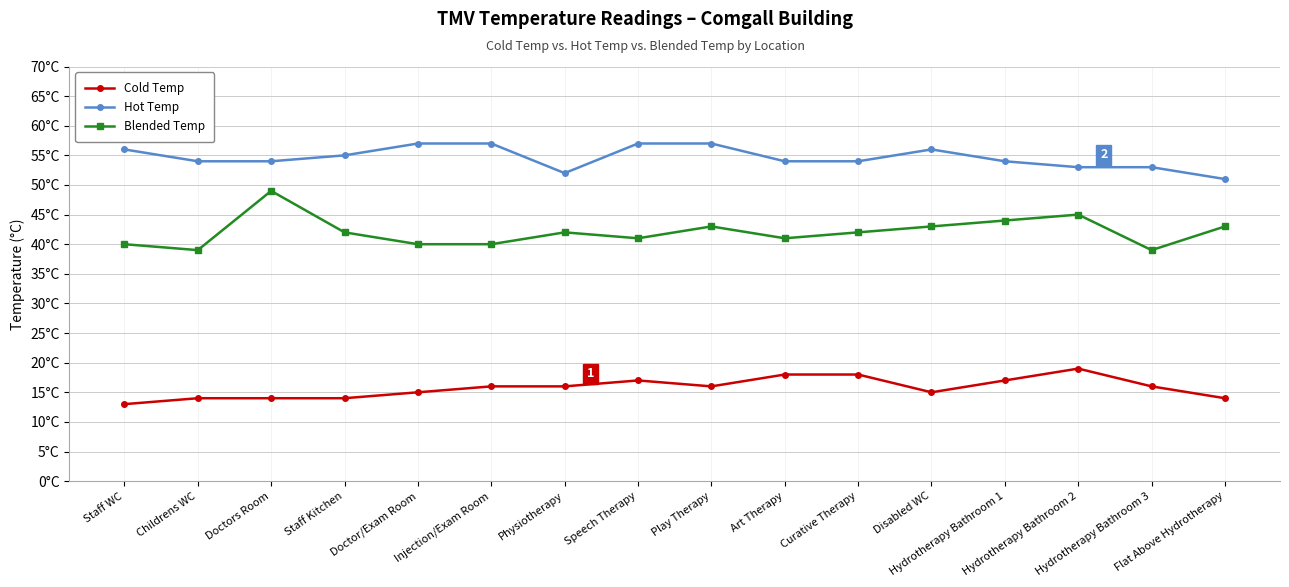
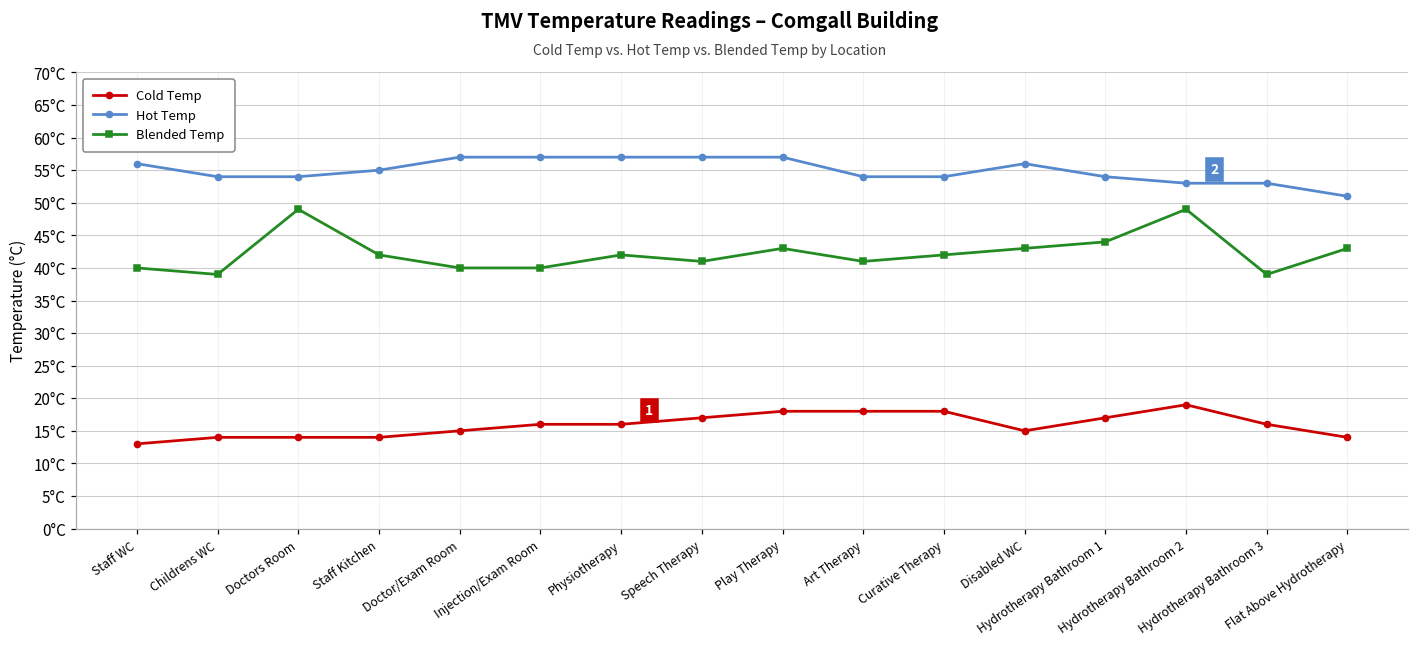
  {
    "Cold Temp": {
      "Staff WC": "13°C",
      "Childrens WC": "14°C",
      "Doctors Room": "14°C",
      "Staff Kitchen": "14°C",
      "Doctor/Exam Room": "15°C",
      "Injection/Exam Room": "16°C",
      "Speech Therapy": "17°C",
-     "Play Therapy": "16°C",
+     "Play Therapy": "18°C",
      "Art Therapy": "18°C",
      "Curative Therapy": "18°C",
      "Disabled WC": "15°C",
      "Hydrotherapy Bathroom 1": "17°C",
      "Hydrotherapy Bathroom 2": "19°C",
      "Hydrotherapy Bathroom 3": "16°C",
      "Flat Above Hydrotherapy": "14°C"
    },
    "Hot Temp": {
      "Staff WC": "56°C",
      "Childrens WC": "54°C",
      "Doctors Room": "54°C",
      "Staff Kitchen": "55°C",
      "Doctor/Exam Room": "57°C",
      "Injection/Exam Room": "57°C",
-     "Physiotherapy": "52°C",
+     "Physiotherapy": "57°C",
      "Speech Therapy": "57°C",
      "Play Therapy": "57°C",
      "Art Therapy": "54°C",
      "Curative Therapy": "54°C",
      "Disabled WC": "56°C",
      "Hydrotherapy Bathroom 1": "54°C",
      "Hydrotherapy Bathroom 3": "53°C",
      "Flat Above Hydrotherapy": "51°C"
    },
    "Blended Temp": {
      "Staff WC": "40°C",
      "Childrens WC": "39°C",
      "Doctors Room": "49°C",
      "Staff Kitchen": "42°C",
      "Doctor/Exam Room": "40°C",
      "Injection/Exam Room": "40°C",
      "Physiotherapy": "42°C",
      "Speech Therapy": "41°C",
      "Play Therapy": "43°C",
      "Art Therapy": "41°C",
      "Curative Therapy": "42°C",
      "Disabled WC": "43°C",
      "Hydrotherapy Bathroom 1": "44°C",
-     "Hydrotherapy Bathroom 2": "45°C",
+     "Hydrotherapy Bathroom 2": "49°C",
      "Hydrotherapy Bathroom 3": "39°C",
      "Flat Above Hydrotherapy": "43°C"
    }
  }
